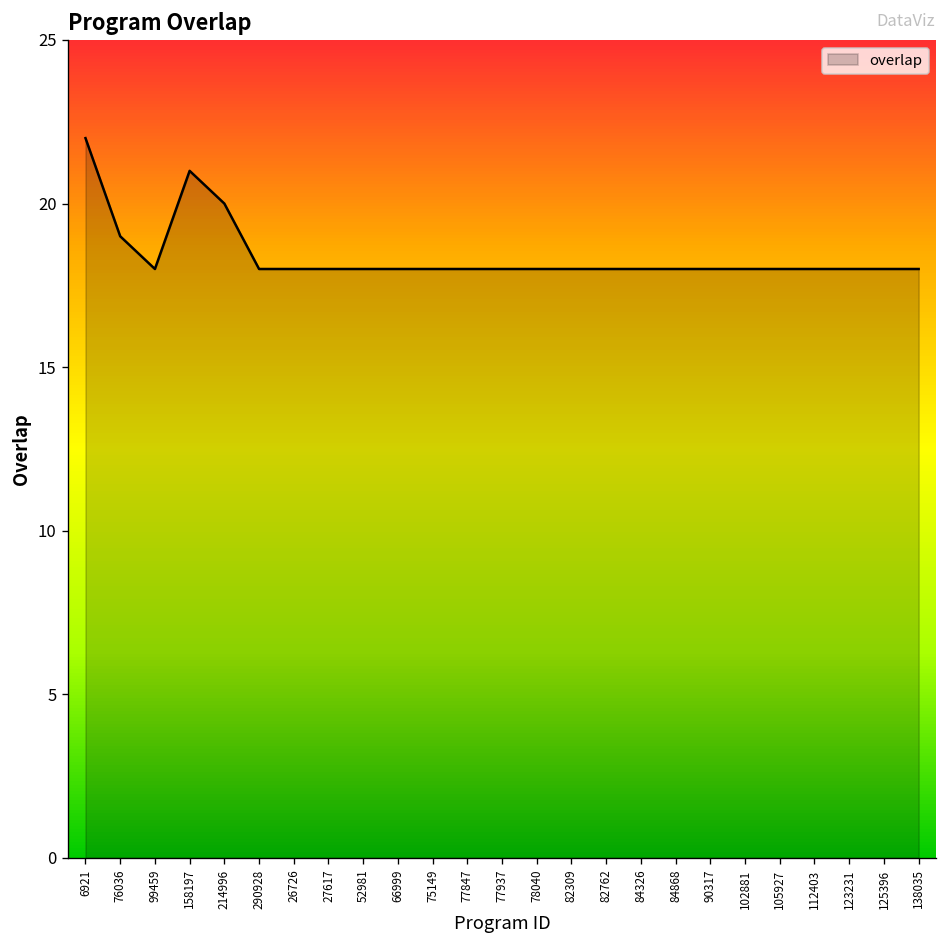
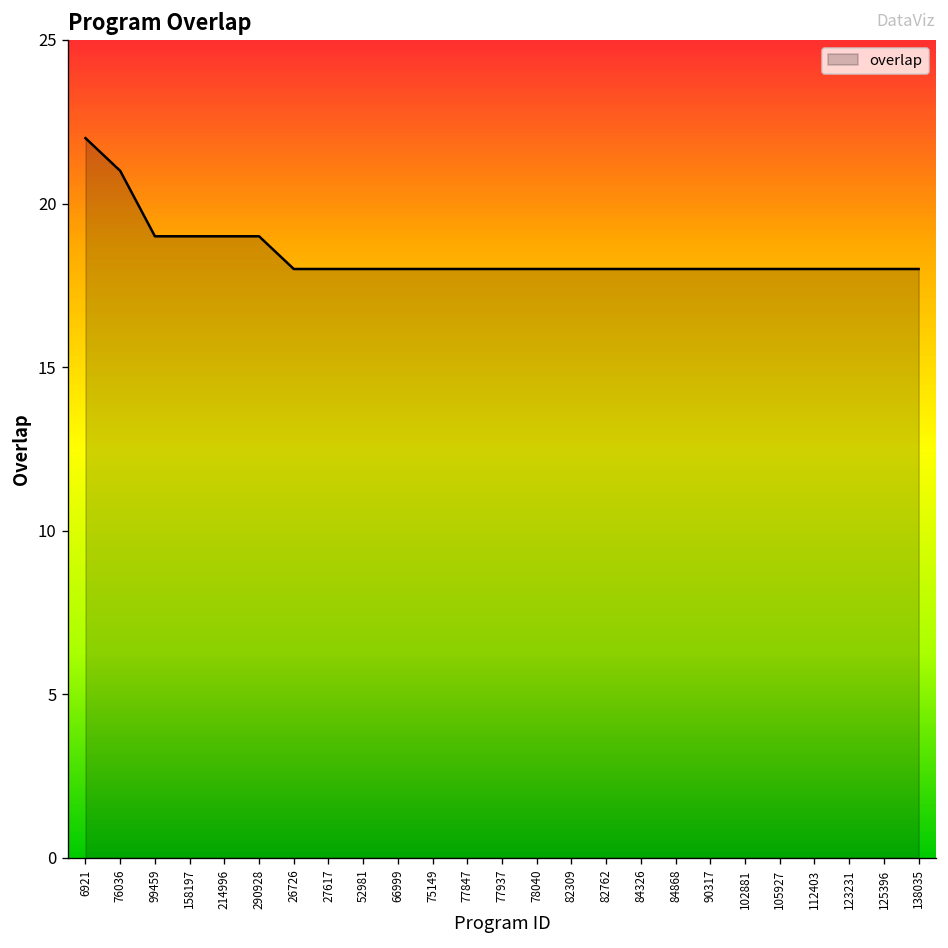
  {
    "6921": 22,
-   "76036": 19,
-   "99459": 18,
-   "158197": 21,
-   "214996": 20,
-   "290928": 18,
+   "76036": 21,
+   "99459": 19,
+   "158197": 19,
+   "214996": 19,
+   "290928": 19,
    "26726": 18,
    "27617": 18,
    "52981": 18,
    "66999": 18,
    "75149": 18,
    "77847": 18,
    "77937": 18,
    "78040": 18,
    "82309": 18,
    "82762": 18,
    "84326": 18,
    "84868": 18,
    "90317": 18,
    "102881": 18,
    "105927": 18,
    "112403": 18,
    "123231": 18,
    "125396": 18,
    "138035": 18
  }
